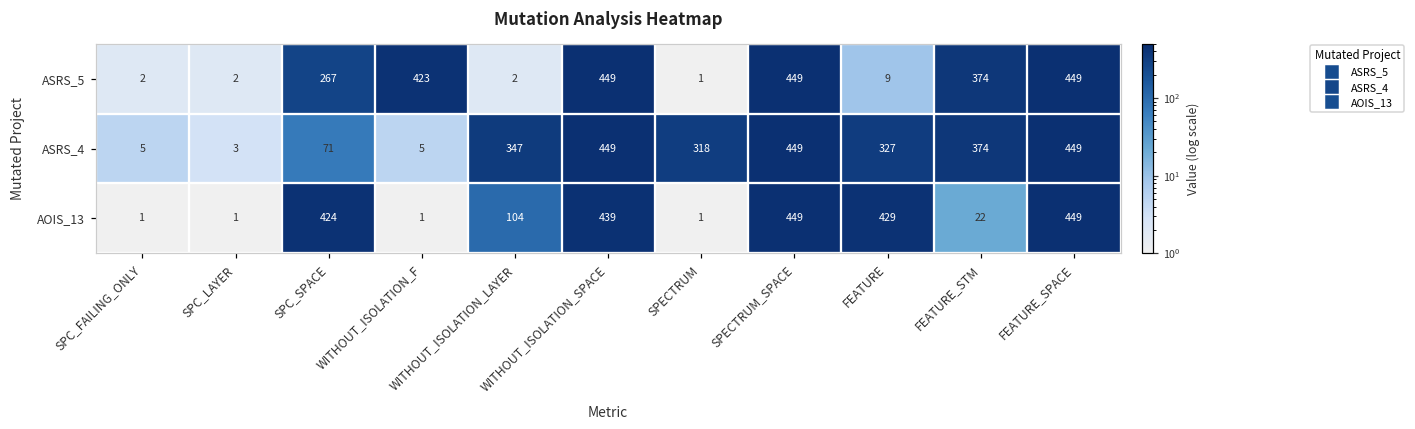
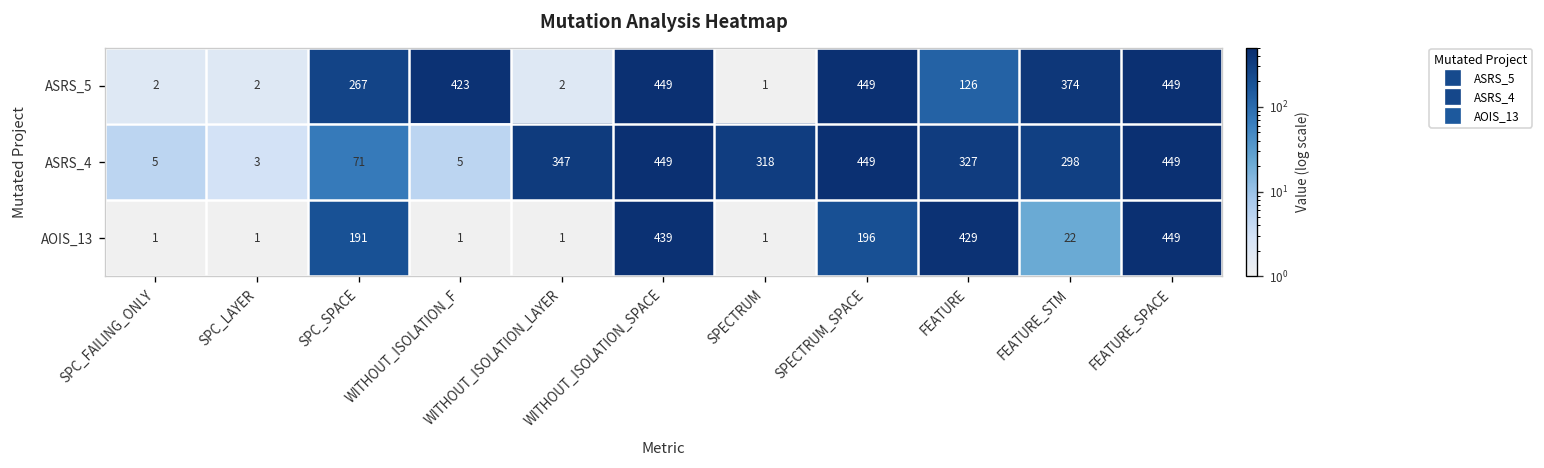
  {
    "ASRS_5": {
      "SPC_FAILING_ONLY": 2,
      "SPC_LAYER": 2,
      "SPC_SPACE": 267,
      "WITHOUT_ISOLATION_F": 423,
      "WITHOUT_ISOLATION_LAYER": 2,
      "WITHOUT_ISOLATION_SPACE": 449,
      "SPECTRUM": 1,
      "SPECTRUM_SPACE": 449,
-     "FEATURE": 9,
+     "FEATURE": 126,
      "FEATURE_STM": 374,
      "FEATURE_SPACE": 449
    },
    "ASRS_4": {
      "SPC_FAILING_ONLY": 5,
      "SPC_LAYER": 3,
      "SPC_SPACE": 71,
      "WITHOUT_ISOLATION_F": 5,
      "WITHOUT_ISOLATION_LAYER": 347,
      "WITHOUT_ISOLATION_SPACE": 449,
      "SPECTRUM": 318,
      "SPECTRUM_SPACE": 449,
      "FEATURE": 327,
-     "FEATURE_STM": 374,
+     "FEATURE_STM": 298,
      "FEATURE_SPACE": 449
    },
    "AOIS_13": {
      "SPC_FAILING_ONLY": 1,
      "SPC_LAYER": 1,
-     "SPC_SPACE": 424,
+     "SPC_SPACE": 191,
      "WITHOUT_ISOLATION_F": 1,
-     "WITHOUT_ISOLATION_LAYER": 104,
+     "WITHOUT_ISOLATION_LAYER": 1,
      "WITHOUT_ISOLATION_SPACE": 439,
      "SPECTRUM": 1,
-     "SPECTRUM_SPACE": 449,
+     "SPECTRUM_SPACE": 196,
      "FEATURE": 429,
      "FEATURE_STM": 22,
      "FEATURE_SPACE": 449
    }
  }
